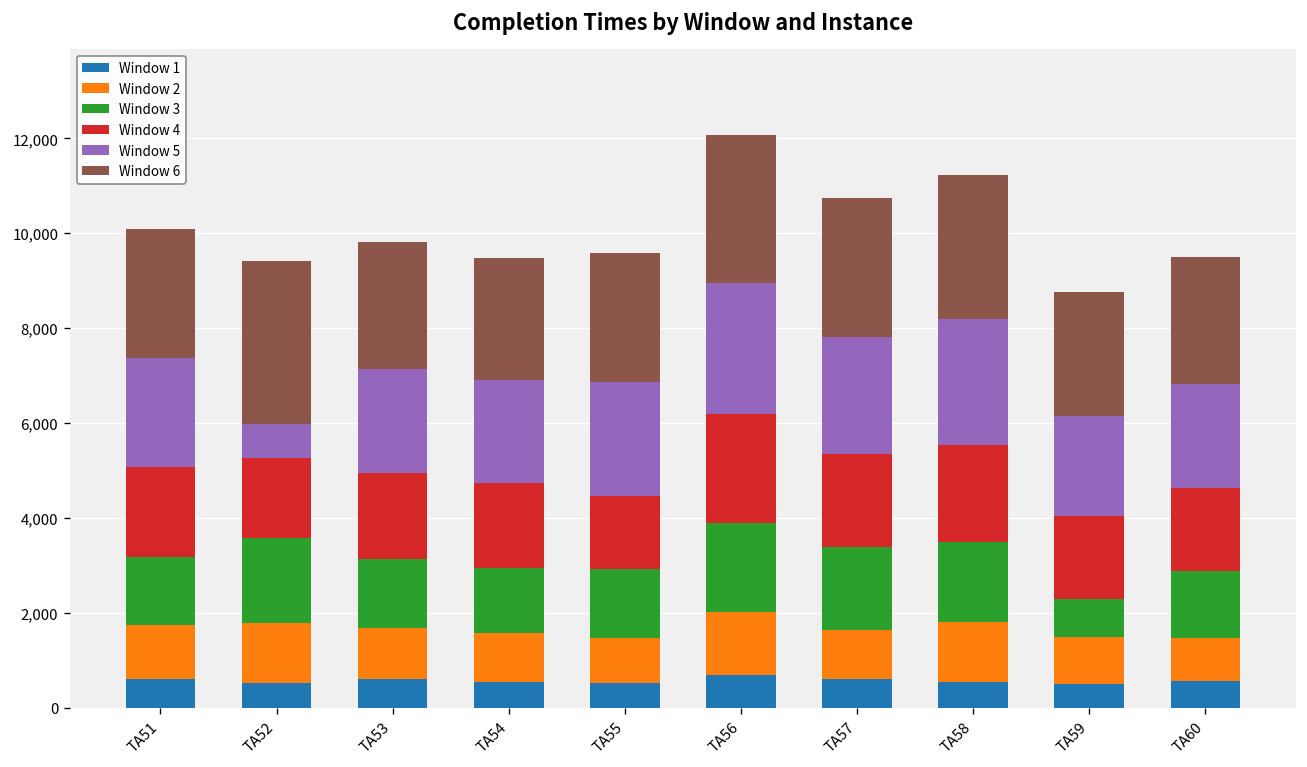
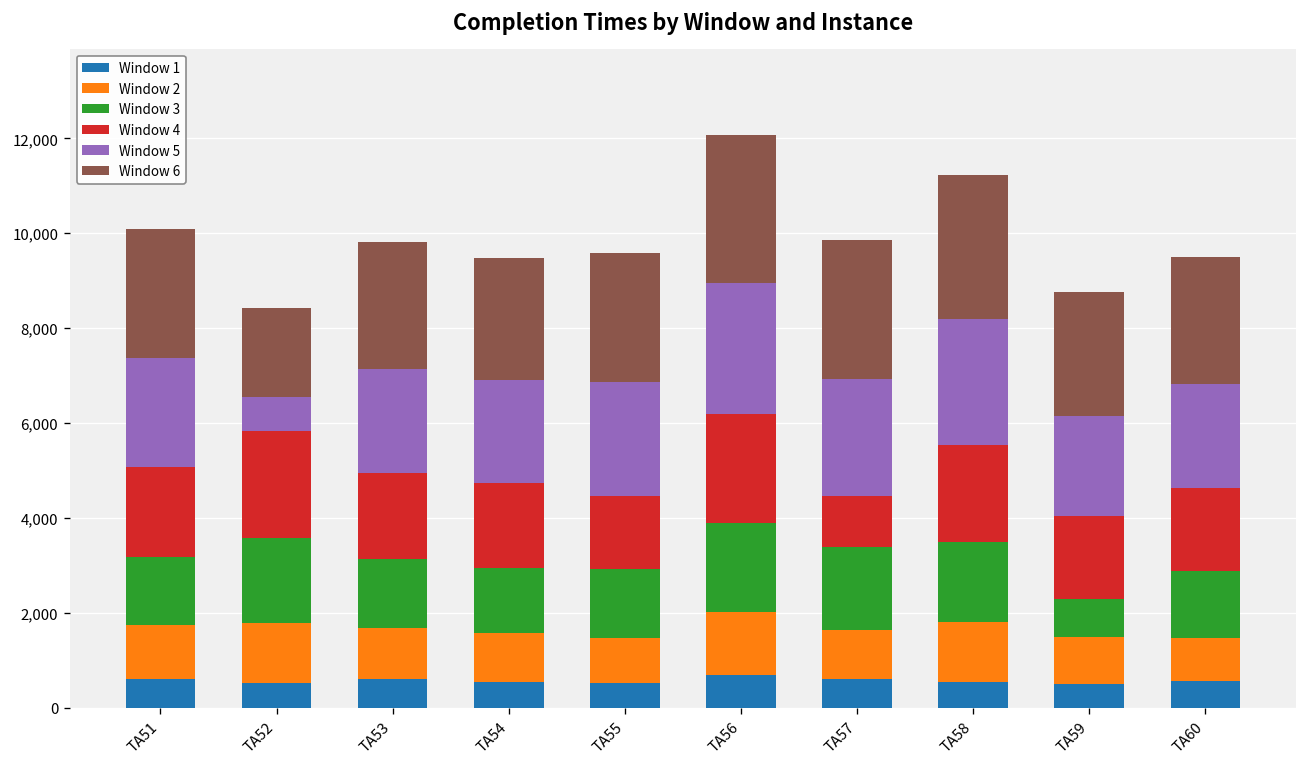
  {
    "Window 1": {
      "TA51": "600",
      "TA52": "500",
      "TA53": "600",
      "TA54": "500",
      "TA55": "500",
      "TA56": "700",
      "TA57": "600",
      "TA58": "500",
      "TA59": "500",
      "TA60": "600"
    },
    "Window 2": {
      "TA51": "1,100",
      "TA52": "1,300",
      "TA53": "1,100",
      "TA54": "1,000",
      "TA55": "1,000",
      "TA56": "1,300",
      "TA57": "1,000",
      "TA58": "1,200",
      "TA59": "1,000",
      "TA60": "900"
    },
    "Window 3": {
      "TA51": "1,400",
      "TA52": "1,800",
      "TA53": "1,400",
      "TA54": "1,400",
      "TA55": "1,400",
      "TA56": "1,900",
      "TA57": "1,800",
      "TA58": "1,700",
      "TA59": "800",
      "TA60": "1,400"
    },
    "Window 4": {
      "TA51": "1,900",
-     "TA52": "1,700",
+     "TA52": "2,300",
      "TA53": "1,800",
      "TA54": "1,800",
      "TA55": "1,500",
      "TA56": "2,300",
-     "TA57": "1,900",
+     "TA57": "1,100",
      "TA58": "2,000",
      "TA59": "1,700",
      "TA60": "1,700"
    },
    "Window 5": {
      "TA51": "2,300",
      "TA52": "700",
      "TA53": "2,200",
      "TA54": "2,200",
      "TA55": "2,400",
      "TA56": "2,800",
      "TA57": "2,500",
      "TA58": "2,700",
      "TA59": "2,100",
      "TA60": "2,200"
    },
    "Window 6": {
      "TA51": "2,700",
-     "TA52": "3,400",
+     "TA52": "1,900",
      "TA53": "2,700",
      "TA54": "2,600",
      "TA55": "2,700",
      "TA56": "3,100",
      "TA57": "2,900",
      "TA58": "3,000",
      "TA59": "2,600",
      "TA60": "2,700"
    }
  }
